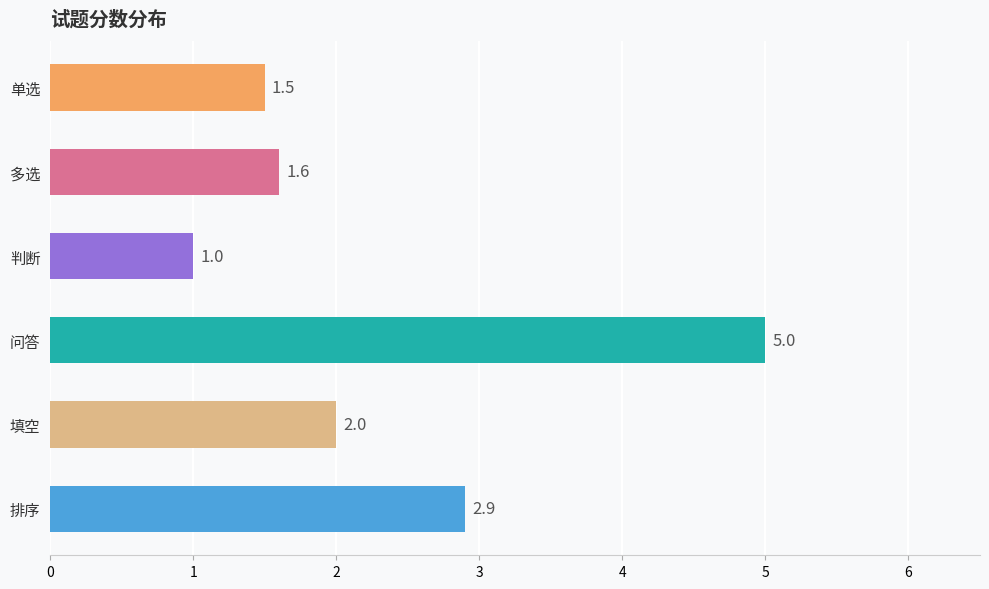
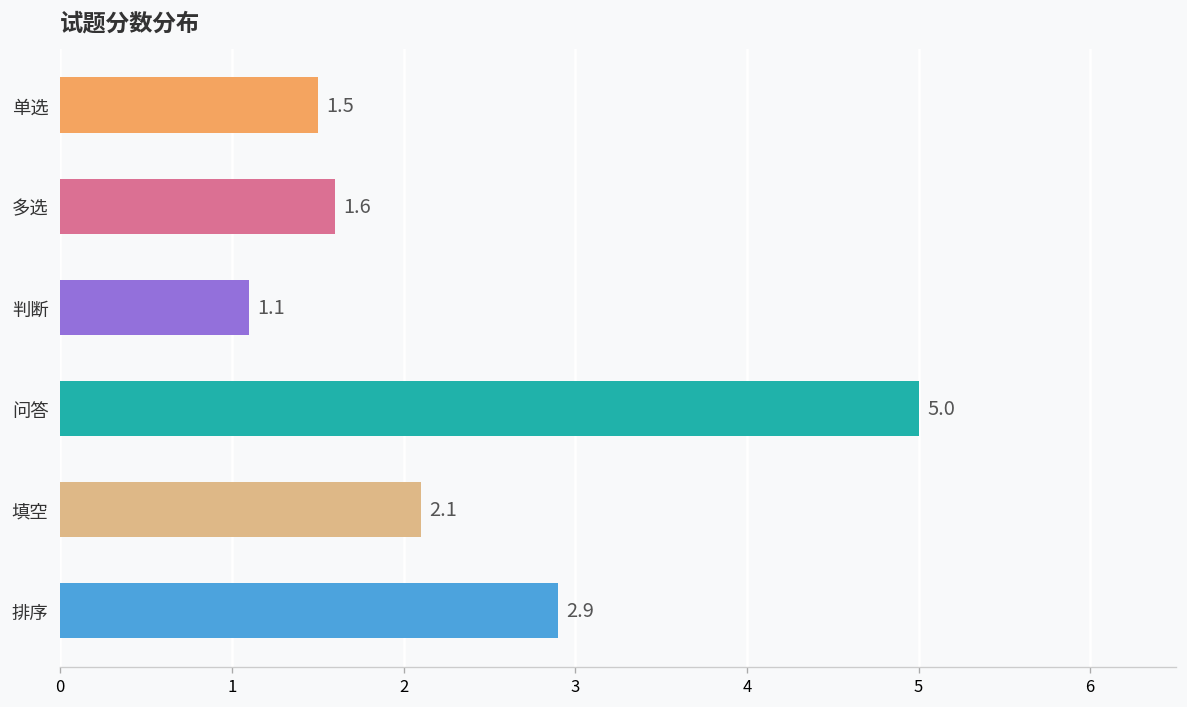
  {
    "单选": 1.5,
    "多选": 1.6,
-   "判断": 1.0,
+   "判断": 1.1,
    "问答": 5.0,
-   "填空": 2.0,
+   "填空": 2.1,
    "排序": 2.9
  }
